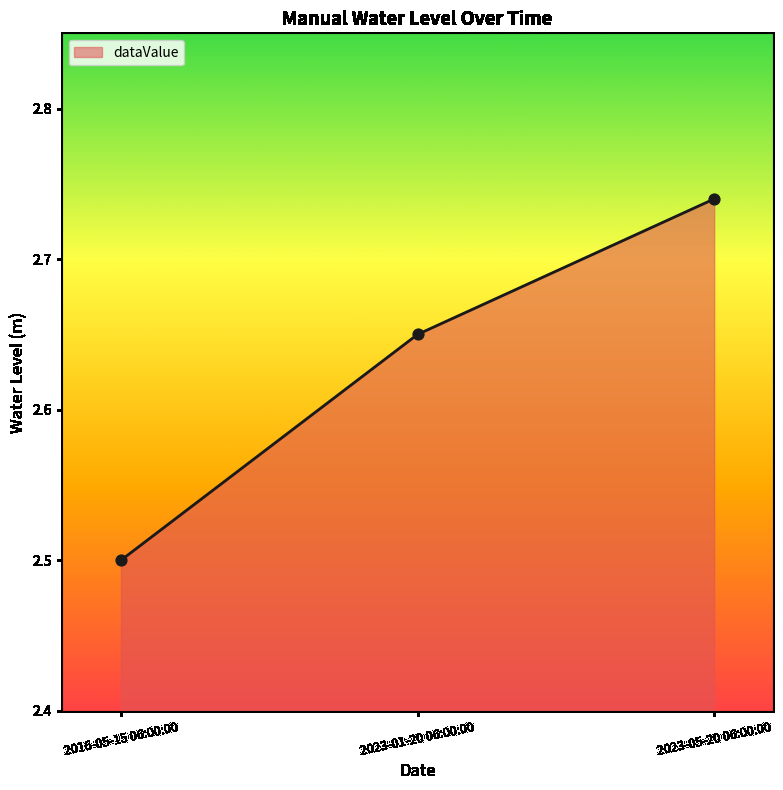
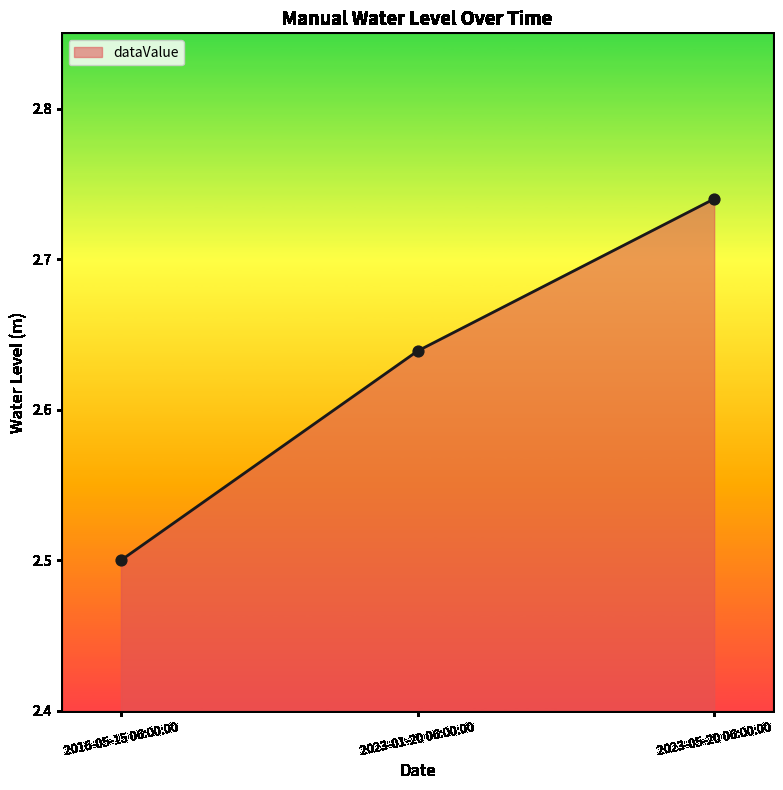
  {
    "2016-05-15 06:00:00": 2.500,
-   "2023-01-20 06:00:00": 2.650,
+   "2023-01-20 06:00:00": 2.639,
    "2023-05-20 06:00:00": 2.740
  }
